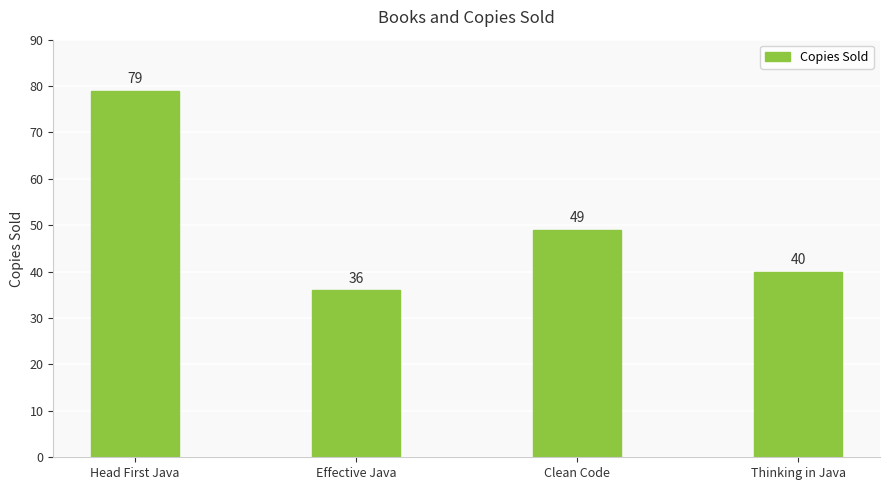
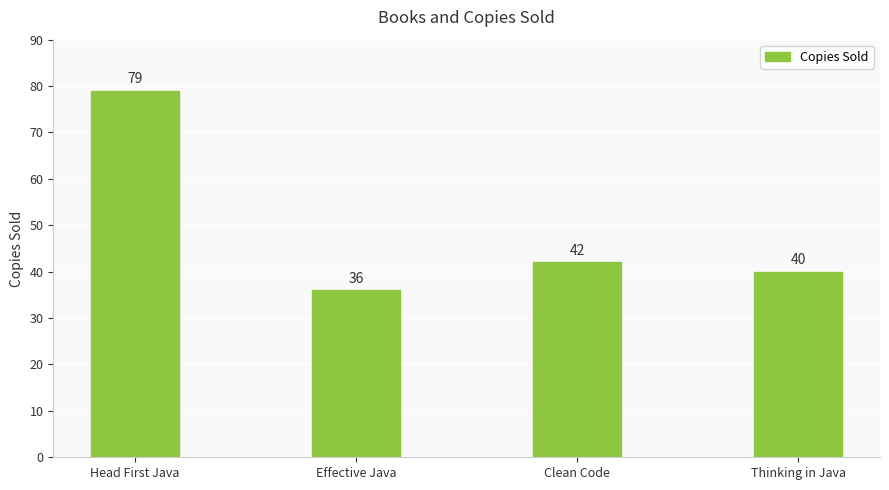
  {
    "Head First Java": 79,
    "Effective Java": 36,
-   "Clean Code": 49,
+   "Clean Code": 42,
    "Thinking in Java": 40
  }
